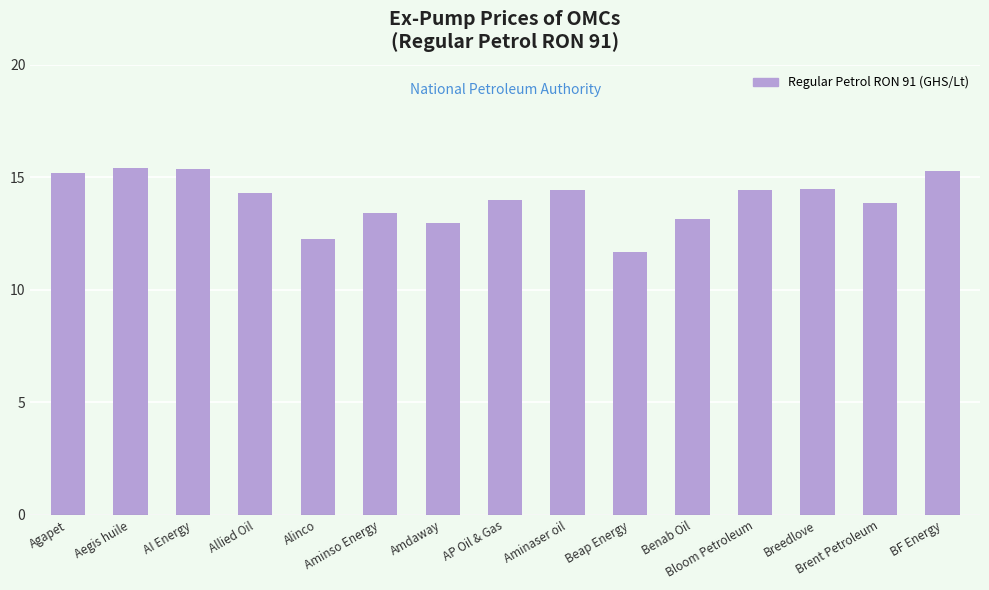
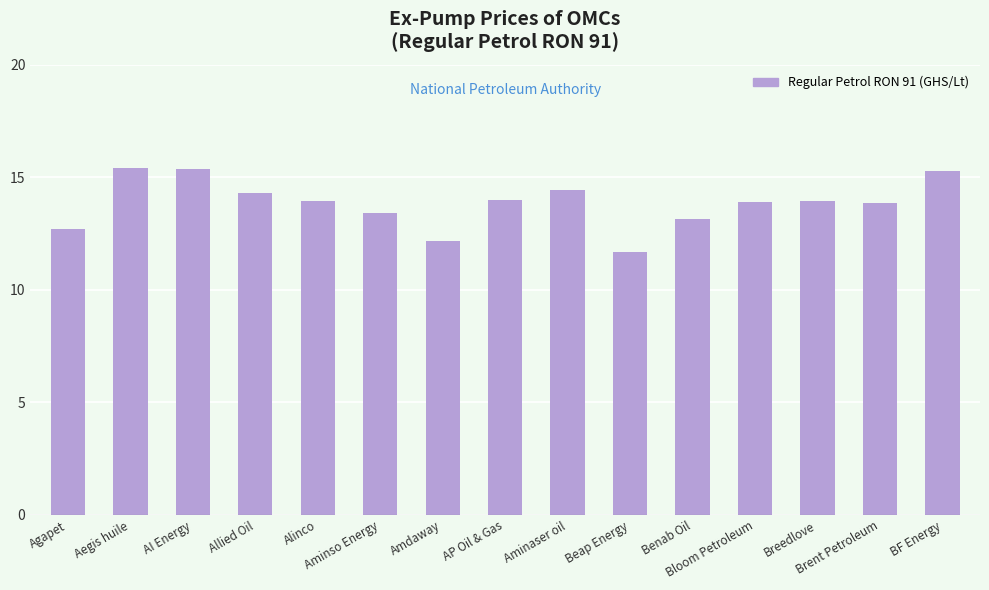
  {
-   "Agapet": 15.2,
+   "Agapet": 12.7,
    "Aegis huile": 15.4,
    "AI Energy": 15.4,
    "Allied Oil": 14.3,
-   "Alinco": 12.3,
+   "Alinco": 13.9,
    "Aminso Energy": 13.4,
-   "Amdaway": 13.0,
+   "Amdaway": 12.2,
    "AP Oil & Gas": 14.0,
    "Aminaser oil": 14.4,
    "Beap Energy": 11.7,
    "Benab Oil": 13.2,
-   "Bloom Petroleum": 14.5,
-   "Breedlove": 14.5,
+   "Bloom Petroleum": 13.9,
+   "Breedlove": 14.0,
    "Brent Petroleum": 13.9,
    "BF Energy": 15.3
  }
